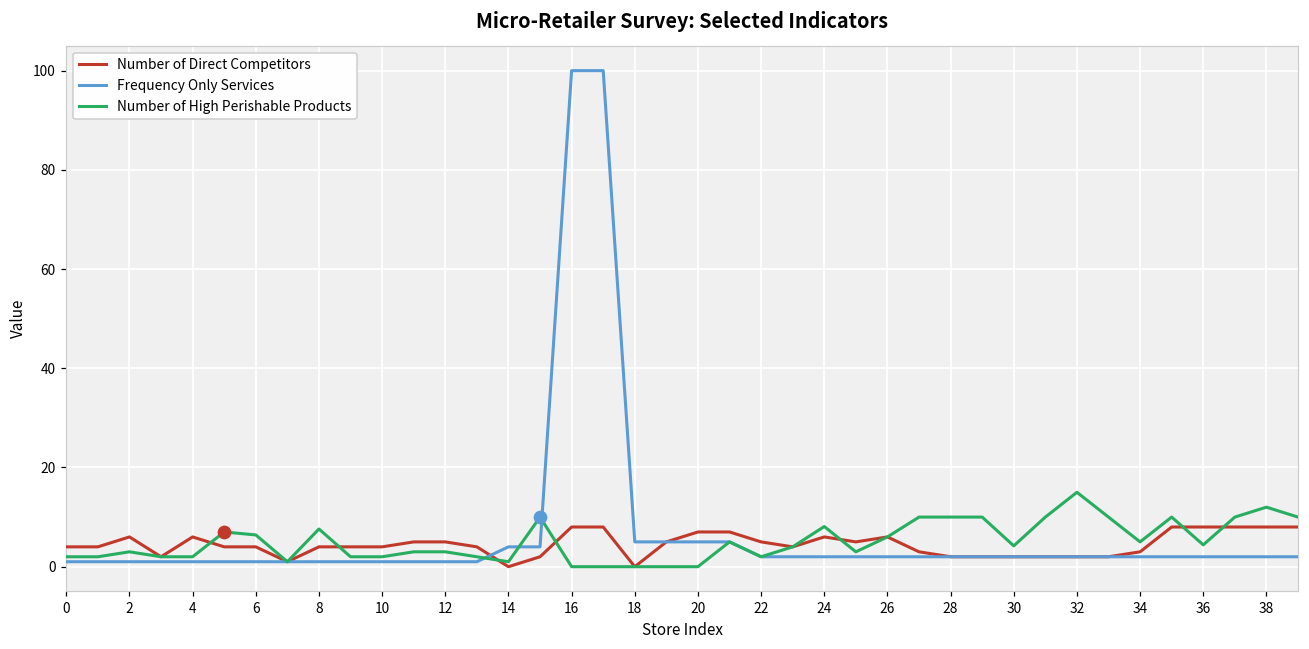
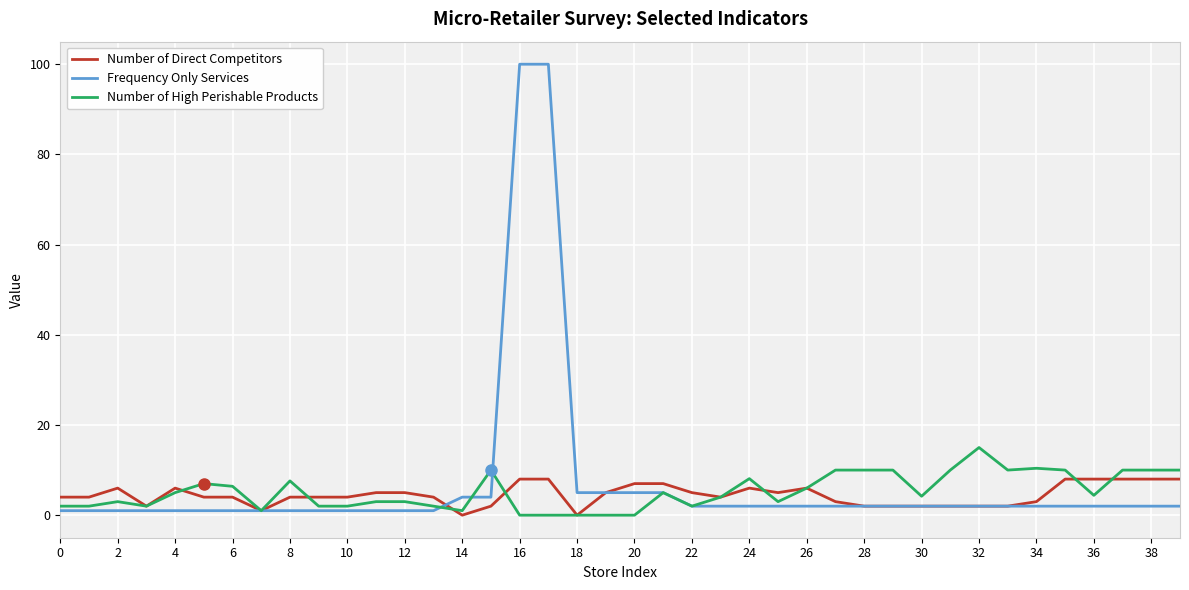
  {
    "Number of High Perishable Products": {
      "0": 2,
      "2": 3,
-     "4": 2,
+     "4": 5,
      "6": 6,
      "8": 8,
      "10": 2,
      "12": 3,
      "14": 1,
      "16": 0,
      "20": 0,
      "24": 8,
      "28": 10,
      "30": 4,
      "32": 15,
-     "34": 5,
+     "34": 10,
      "36": 4,
-     "38": 12
+     "38": 10
    }
  }
